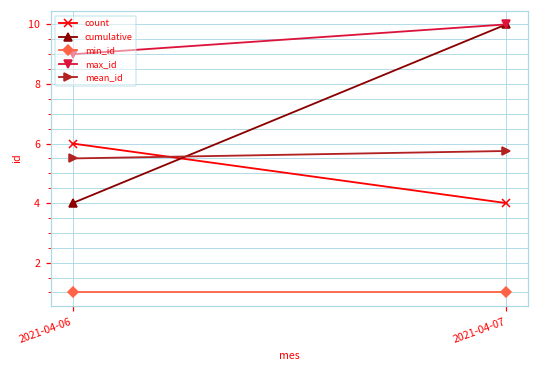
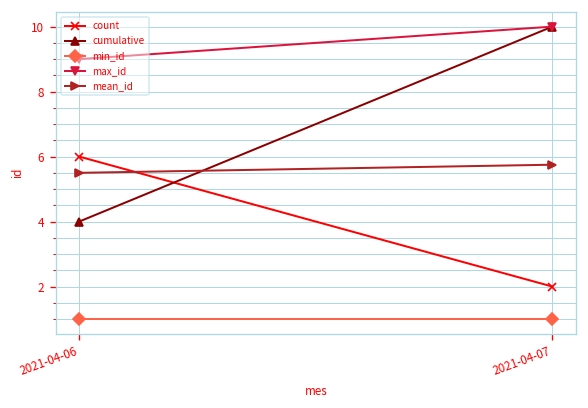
  {
    "count": {
      "2021-04-06": 6,
-     "2021-04-07": 4
+     "2021-04-07": 2
    },
    "cumulative": {
      "2021-04-06": 4
    },
    "min_id": {
      "2021-04-06": 1,
      "2021-04-07": 1
    }
  }
